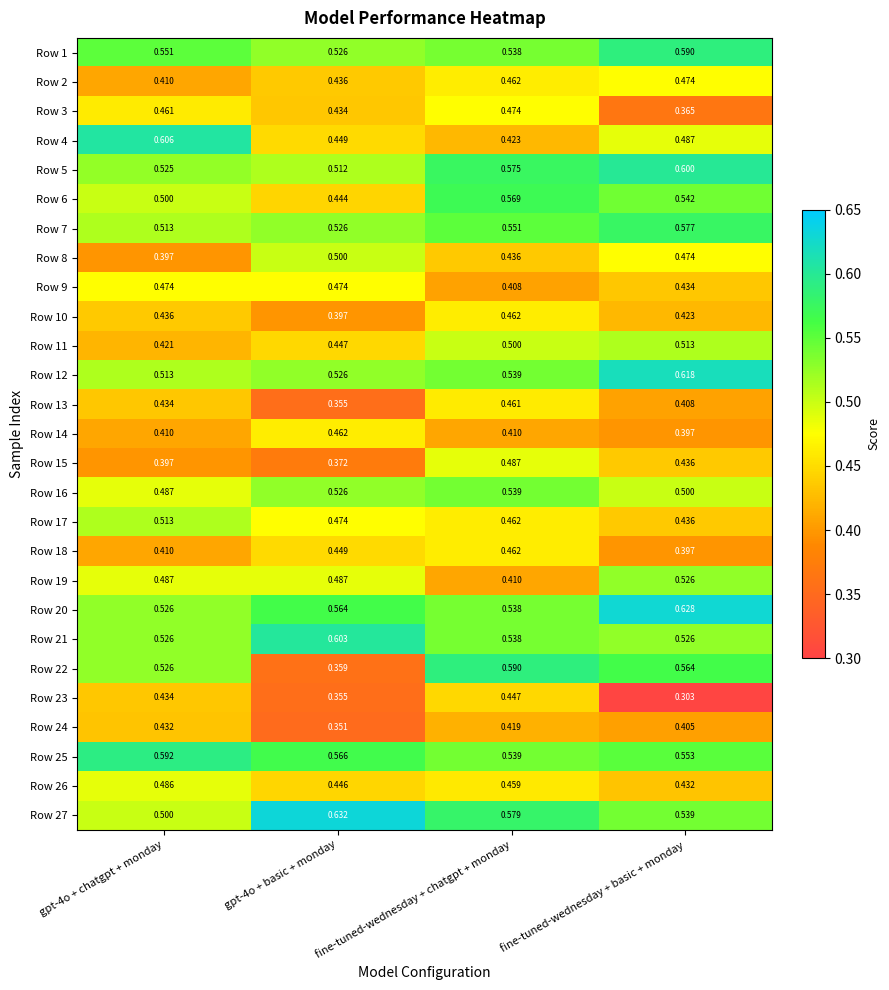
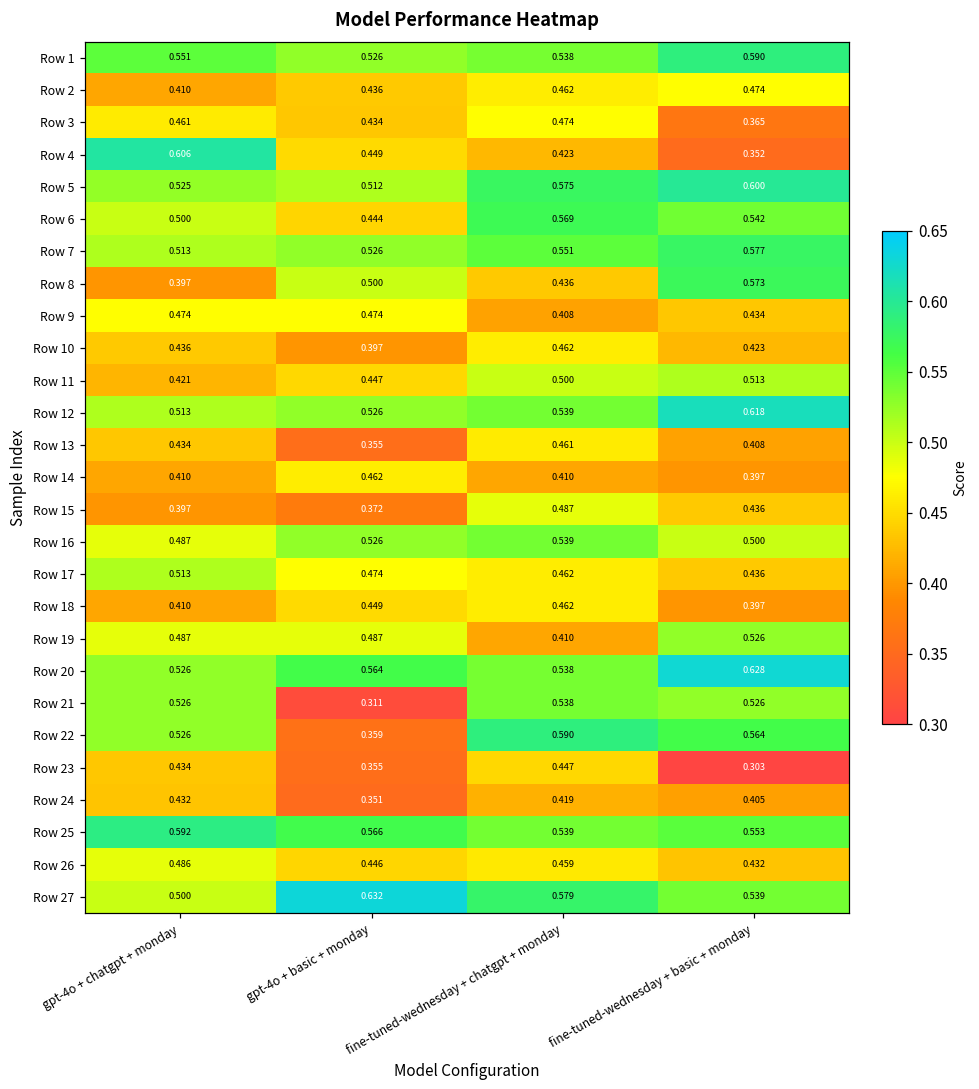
  {
    "Row 1": {
      "gpt-4o + chatgpt + monday": 0.551,
      "gpt-4o + basic + monday": 0.526,
      "fine-tuned-wednesday + chatgpt + monday": 0.538,
      "fine-tuned-wednesday + basic + monday": 0.590
    },
    "Row 2": {
      "gpt-4o + chatgpt + monday": 0.410,
      "gpt-4o + basic + monday": 0.436,
      "fine-tuned-wednesday + chatgpt + monday": 0.462,
      "fine-tuned-wednesday + basic + monday": 0.474
    },
    "Row 3": {
      "gpt-4o + chatgpt + monday": 0.461,
      "gpt-4o + basic + monday": 0.434,
      "fine-tuned-wednesday + chatgpt + monday": 0.474,
      "fine-tuned-wednesday + basic + monday": 0.365
    },
    "Row 4": {
      "gpt-4o + chatgpt + monday": 0.606,
      "gpt-4o + basic + monday": 0.449,
      "fine-tuned-wednesday + chatgpt + monday": 0.423,
-     "fine-tuned-wednesday + basic + monday": 0.487
+     "fine-tuned-wednesday + basic + monday": 0.352
    },
    "Row 5": {
      "gpt-4o + chatgpt + monday": 0.525,
      "gpt-4o + basic + monday": 0.512,
      "fine-tuned-wednesday + chatgpt + monday": 0.575,
      "fine-tuned-wednesday + basic + monday": 0.600
    },
    "Row 6": {
      "gpt-4o + chatgpt + monday": 0.500,
      "gpt-4o + basic + monday": 0.444,
      "fine-tuned-wednesday + chatgpt + monday": 0.569,
      "fine-tuned-wednesday + basic + monday": 0.542
    },
    "Row 7": {
      "gpt-4o + chatgpt + monday": 0.513,
      "gpt-4o + basic + monday": 0.526,
      "fine-tuned-wednesday + chatgpt + monday": 0.551,
      "fine-tuned-wednesday + basic + monday": 0.577
    },
    "Row 8": {
      "gpt-4o + chatgpt + monday": 0.397,
      "gpt-4o + basic + monday": 0.500,
      "fine-tuned-wednesday + chatgpt + monday": 0.436,
-     "fine-tuned-wednesday + basic + monday": 0.474
+     "fine-tuned-wednesday + basic + monday": 0.573
    },
    "Row 9": {
      "gpt-4o + chatgpt + monday": 0.474,
      "gpt-4o + basic + monday": 0.474,
      "fine-tuned-wednesday + chatgpt + monday": 0.408,
      "fine-tuned-wednesday + basic + monday": 0.434
    },
    "Row 10": {
      "gpt-4o + chatgpt + monday": 0.436,
      "gpt-4o + basic + monday": 0.397,
      "fine-tuned-wednesday + chatgpt + monday": 0.462,
      "fine-tuned-wednesday + basic + monday": 0.423
    },
    "Row 11": {
      "gpt-4o + chatgpt + monday": 0.421,
      "gpt-4o + basic + monday": 0.447,
      "fine-tuned-wednesday + chatgpt + monday": 0.500,
      "fine-tuned-wednesday + basic + monday": 0.513
    },
    "Row 12": {
      "gpt-4o + chatgpt + monday": 0.513,
      "gpt-4o + basic + monday": 0.526,
      "fine-tuned-wednesday + chatgpt + monday": 0.539,
      "fine-tuned-wednesday + basic + monday": 0.618
    },
    "Row 13": {
      "gpt-4o + chatgpt + monday": 0.434,
      "gpt-4o + basic + monday": 0.355,
      "fine-tuned-wednesday + chatgpt + monday": 0.461,
      "fine-tuned-wednesday + basic + monday": 0.408
    },
    "Row 14": {
      "gpt-4o + chatgpt + monday": 0.410,
      "gpt-4o + basic + monday": 0.462,
      "fine-tuned-wednesday + chatgpt + monday": 0.410,
      "fine-tuned-wednesday + basic + monday": 0.397
    },
    "Row 15": {
      "gpt-4o + chatgpt + monday": 0.397,
      "gpt-4o + basic + monday": 0.372,
      "fine-tuned-wednesday + chatgpt + monday": 0.487,
      "fine-tuned-wednesday + basic + monday": 0.436
    },
    "Row 16": {
      "gpt-4o + chatgpt + monday": 0.487,
      "gpt-4o + basic + monday": 0.526,
      "fine-tuned-wednesday + chatgpt + monday": 0.539,
      "fine-tuned-wednesday + basic + monday": 0.500
    },
    "Row 17": {
      "gpt-4o + chatgpt + monday": 0.513,
      "gpt-4o + basic + monday": 0.474,
      "fine-tuned-wednesday + chatgpt + monday": 0.462,
      "fine-tuned-wednesday + basic + monday": 0.436
    },
    "Row 18": {
      "gpt-4o + chatgpt + monday": 0.410,
      "gpt-4o + basic + monday": 0.449,
      "fine-tuned-wednesday + chatgpt + monday": 0.462,
      "fine-tuned-wednesday + basic + monday": 0.397
    },
    "Row 19": {
      "gpt-4o + chatgpt + monday": 0.487,
      "gpt-4o + basic + monday": 0.487,
      "fine-tuned-wednesday + chatgpt + monday": 0.410,
      "fine-tuned-wednesday + basic + monday": 0.526
    },
    "Row 20": {
      "gpt-4o + chatgpt + monday": 0.526,
      "gpt-4o + basic + monday": 0.564,
      "fine-tuned-wednesday + chatgpt + monday": 0.538,
      "fine-tuned-wednesday + basic + monday": 0.628
    },
    "Row 21": {
      "gpt-4o + chatgpt + monday": 0.526,
-     "gpt-4o + basic + monday": 0.603,
+     "gpt-4o + basic + monday": 0.311,
      "fine-tuned-wednesday + chatgpt + monday": 0.538,
      "fine-tuned-wednesday + basic + monday": 0.526
    },
    "Row 22": {
      "gpt-4o + chatgpt + monday": 0.526,
      "gpt-4o + basic + monday": 0.359,
      "fine-tuned-wednesday + chatgpt + monday": 0.590,
      "fine-tuned-wednesday + basic + monday": 0.564
    },
    "Row 23": {
      "gpt-4o + chatgpt + monday": 0.434,
      "gpt-4o + basic + monday": 0.355,
      "fine-tuned-wednesday + chatgpt + monday": 0.447,
      "fine-tuned-wednesday + basic + monday": 0.303
    },
    "Row 24": {
      "gpt-4o + chatgpt + monday": 0.432,
      "gpt-4o + basic + monday": 0.351,
      "fine-tuned-wednesday + chatgpt + monday": 0.419,
      "fine-tuned-wednesday + basic + monday": 0.405
    },
    "Row 25": {
      "gpt-4o + chatgpt + monday": 0.592,
      "gpt-4o + basic + monday": 0.566,
      "fine-tuned-wednesday + chatgpt + monday": 0.539,
      "fine-tuned-wednesday + basic + monday": 0.553
    },
    "Row 26": {
      "gpt-4o + chatgpt + monday": 0.486,
      "gpt-4o + basic + monday": 0.446,
      "fine-tuned-wednesday + chatgpt + monday": 0.459,
      "fine-tuned-wednesday + basic + monday": 0.432
    },
    "Row 27": {
      "gpt-4o + chatgpt + monday": 0.500,
      "gpt-4o + basic + monday": 0.632,
      "fine-tuned-wednesday + chatgpt + monday": 0.579,
      "fine-tuned-wednesday + basic + monday": 0.539
    }
  }
